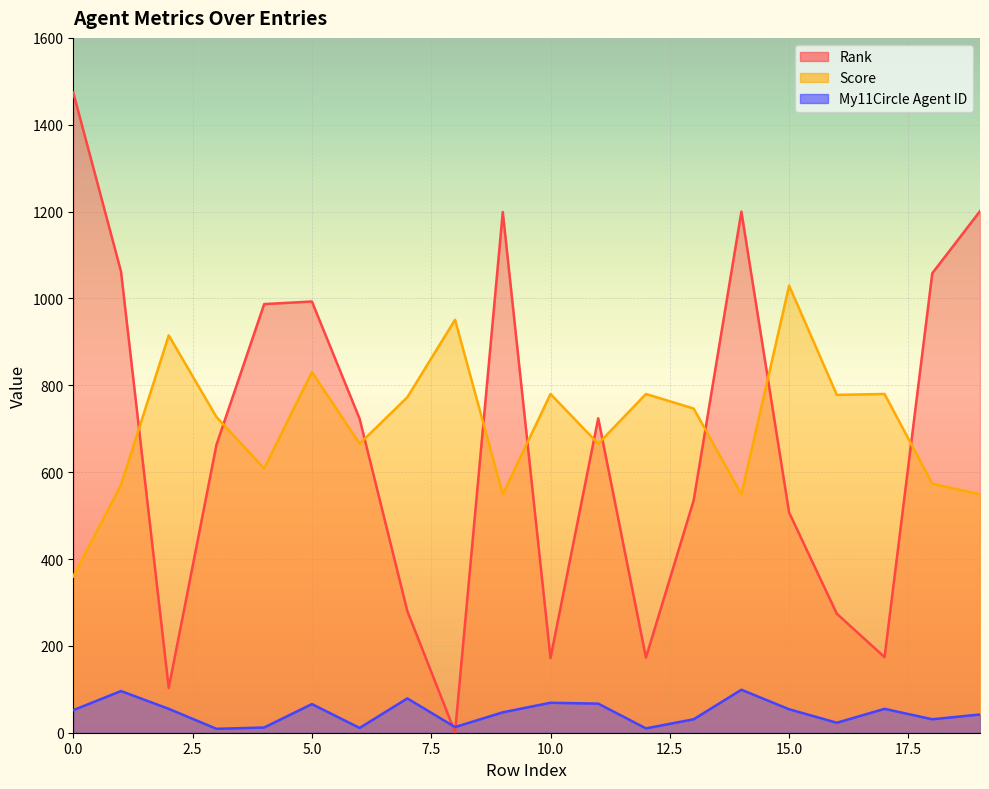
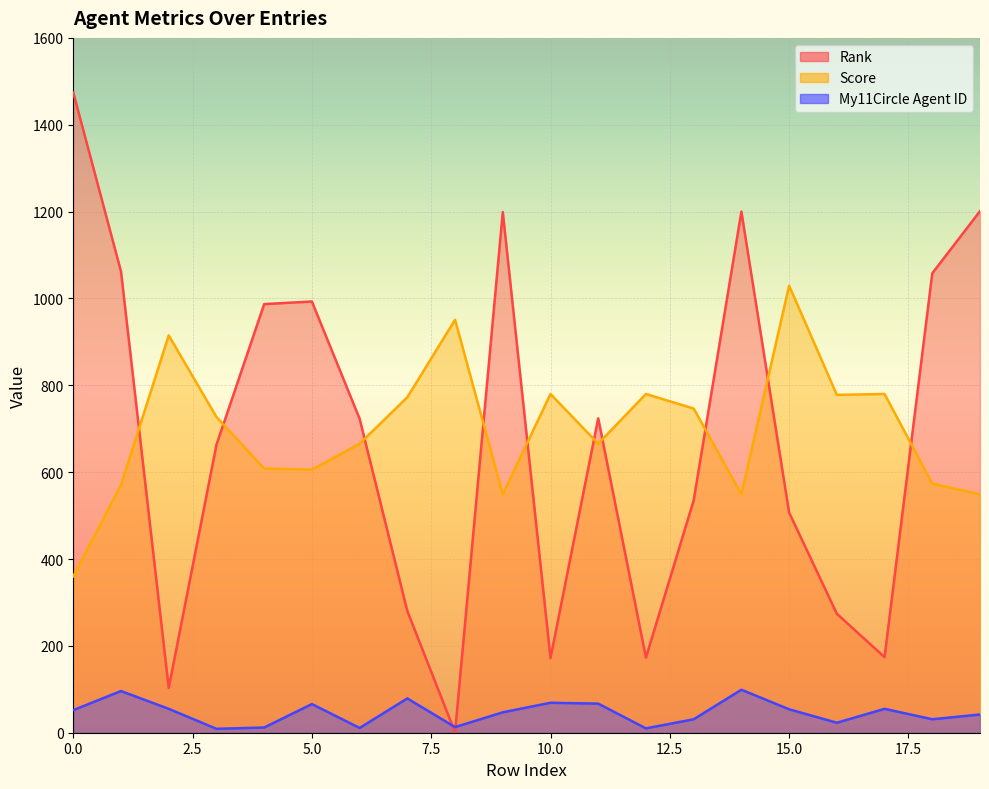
  {
    "Rank": {
      "0.0": 1470,
      "5.0": 990,
      "10.0": 170,
      "15.0": 510
    },
    "Score": {
      "0.0": 360,
-     "5.0": 830,
+     "5.0": 610,
      "10.0": 780,
      "15.0": 1030
    },
    "My11Circle Agent ID": {
      "0.0": 50,
      "5.0": 70,
      "10.0": 70,
      "15.0": 50
    }
  }
